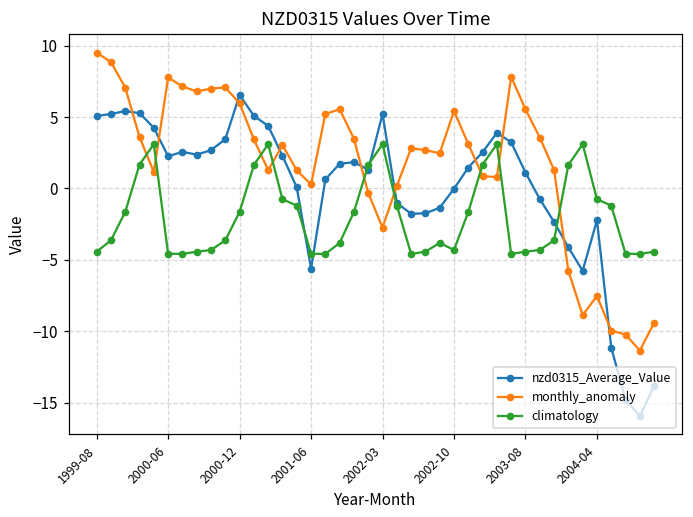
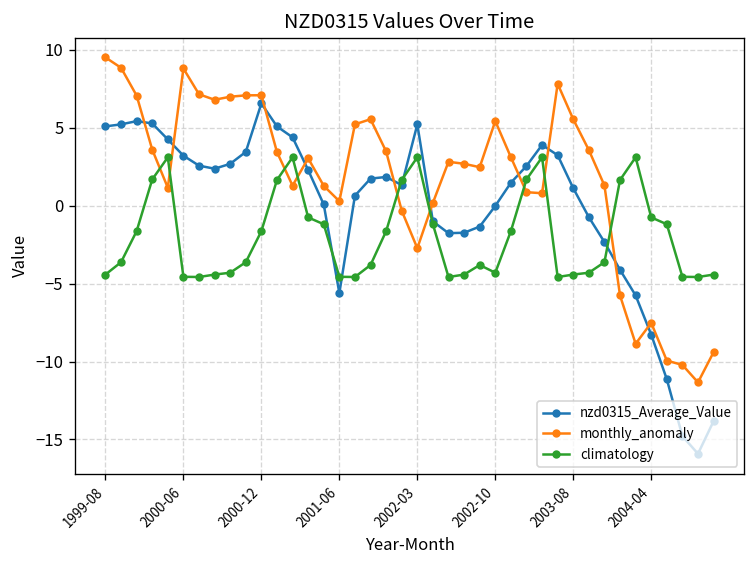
  {
    "nzd0315_Average_Value": {
      "1999-08": 5.1,
-     "2000-06": 2.3,
+     "2000-06": 3.2,
      "2000-12": 6.6,
      "2001-06": -5.6,
      "2002-03": 5.2,
      "2002-10": 0.0,
      "2003-08": 1.1,
-     "2004-04": -2.2
+     "2004-04": -8.3
    },
    "monthly_anomaly": {
      "1999-08": 9.5,
-     "2000-06": 7.8,
-     "2000-12": 6.0,
+     "2000-06": 8.8,
+     "2000-12": 7.1,
      "2001-06": 0.3,
      "2002-03": -2.7,
      "2002-10": 5.4,
      "2003-08": 5.5,
      "2004-04": -7.5
    },
    "climatology": {
      "1999-08": -4.4,
      "2000-06": -4.6,
      "2000-12": -1.6,
      "2001-06": -4.6,
      "2002-03": 3.1,
      "2002-10": -4.3,
      "2003-08": -4.4,
      "2004-04": -0.8
    }
  }
